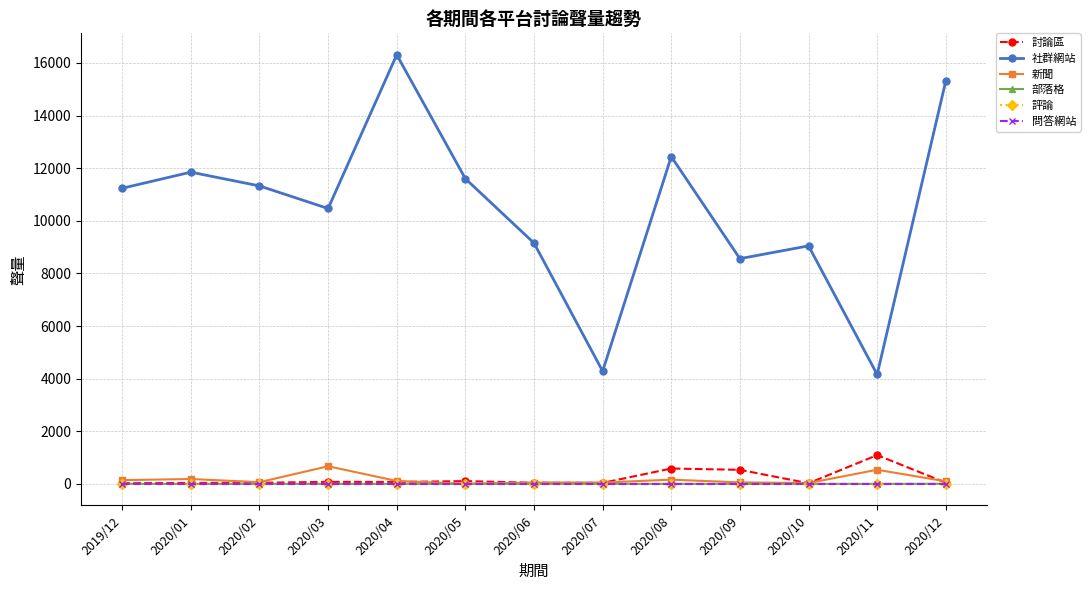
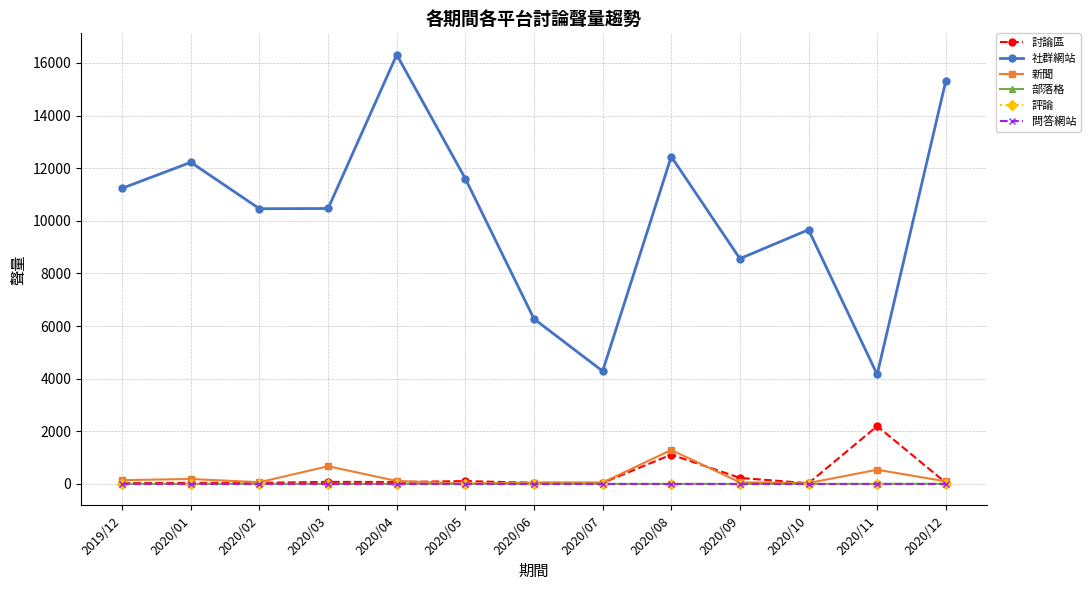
  {
    "討論區": {
      "2020/05": 100,
-     "2020/08": 600,
-     "2020/09": 500,
-     "2020/11": 1100
+     "2020/08": 1100,
+     "2020/09": 200,
+     "2020/11": 2200
    },
    "社群網站": {
      "2019/12": 11200,
-     "2020/01": 11900,
-     "2020/02": 11300,
+     "2020/01": 12200,
+     "2020/02": 10500,
      "2020/03": 10500,
      "2020/04": 16300,
      "2020/05": 11600,
-     "2020/06": 9200,
+     "2020/06": 6300,
      "2020/07": 4300,
      "2020/08": 12400,
      "2020/09": 8600,
-     "2020/10": 9000,
+     "2020/10": 9700,
      "2020/11": 4200,
      "2020/12": 15300
    },
    "新聞": {
      "2019/12": 100,
      "2020/01": 200,
      "2020/03": 700,
-     "2020/08": 200,
+     "2020/08": 1300,
      "2020/11": 500
    },
    "問答網站": {
      "2020/08": 0,
      "2020/11": 0
    }
  }
